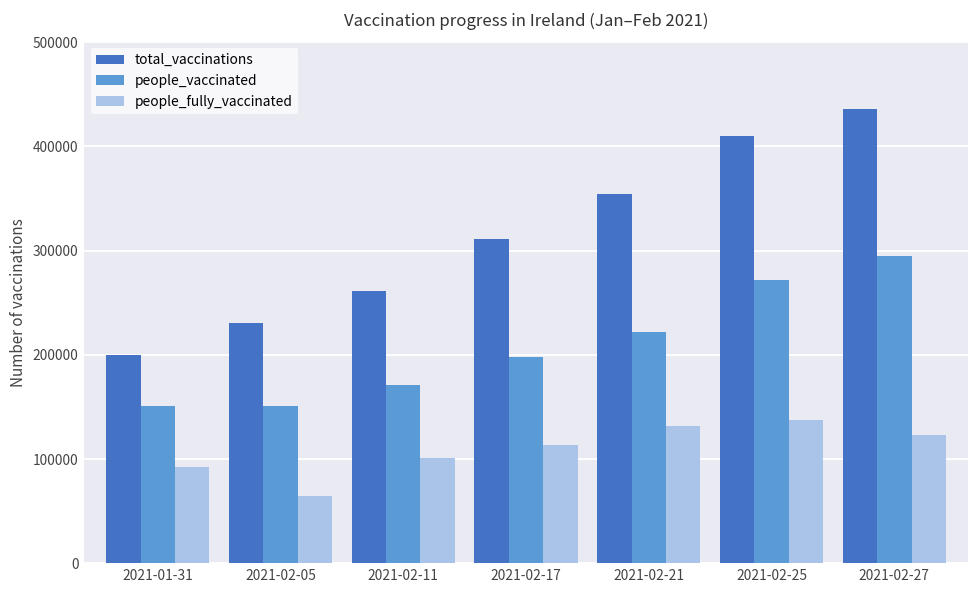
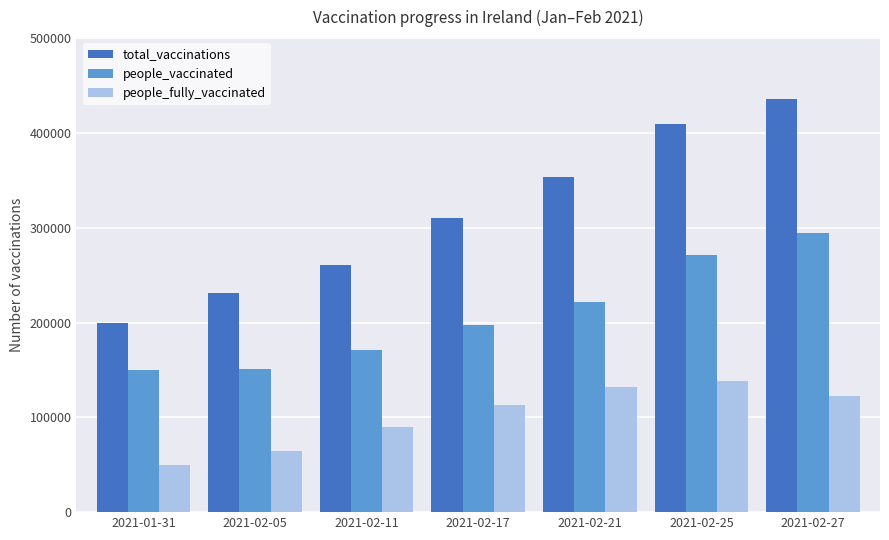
  {
    "people_fully_vaccinated": {
-     "2021-01-31": 90000,
+     "2021-01-31": 50000,
      "2021-02-05": 60000,
-     "2021-02-11": 100000,
+     "2021-02-11": 90000,
      "2021-02-17": 110000,
      "2021-02-21": 130000,
      "2021-02-25": 140000,
      "2021-02-27": 120000
    }
  }
